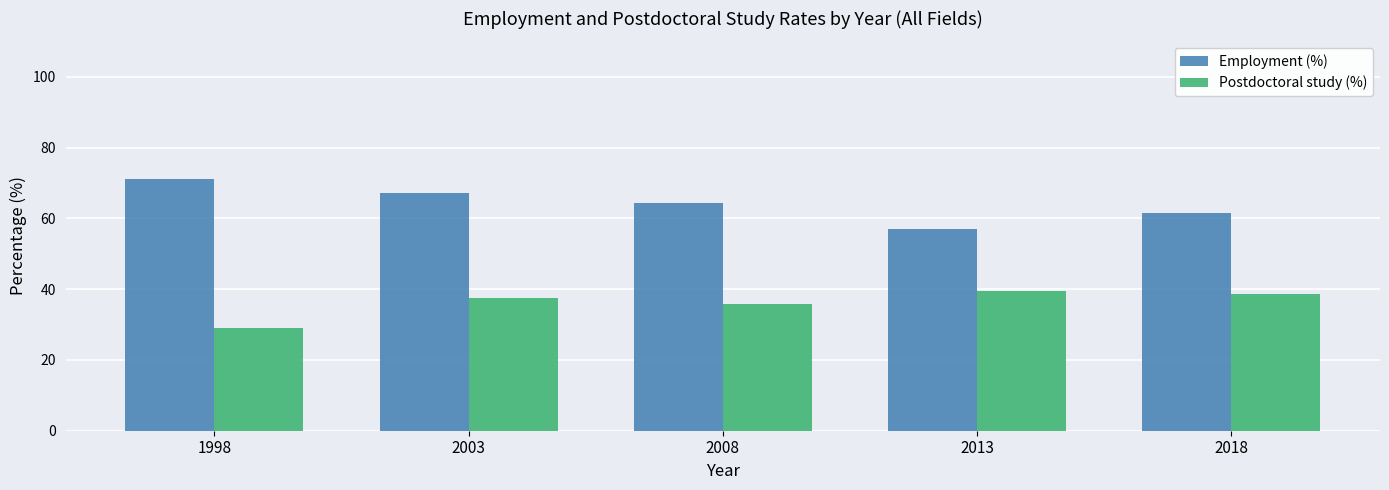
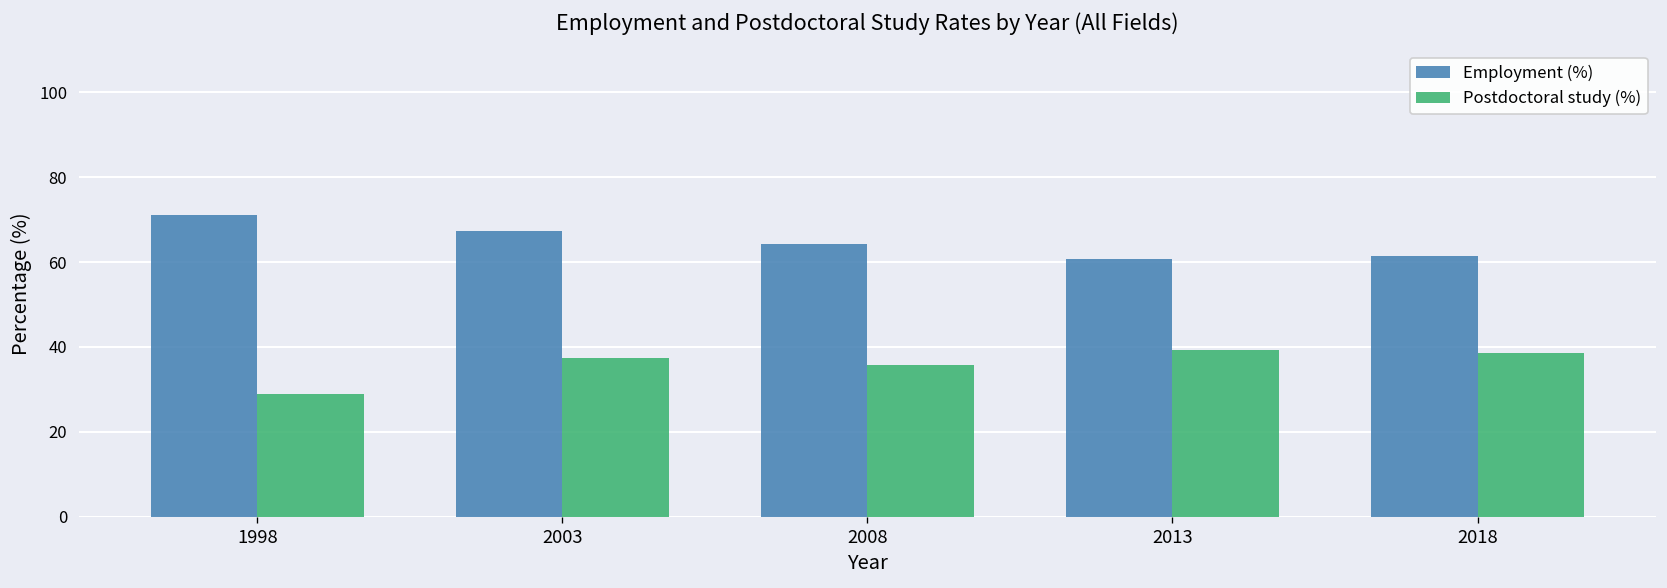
  {
    "Employment (%)": {
      "1998": 71,
      "2003": 67,
      "2008": 64,
-     "2013": 57,
+     "2013": 61,
      "2018": 61
    },
    "Postdoctoral study (%)": {
      "1998": 29,
      "2003": 37,
      "2008": 36,
      "2013": 39,
      "2018": 39
    }
  }
